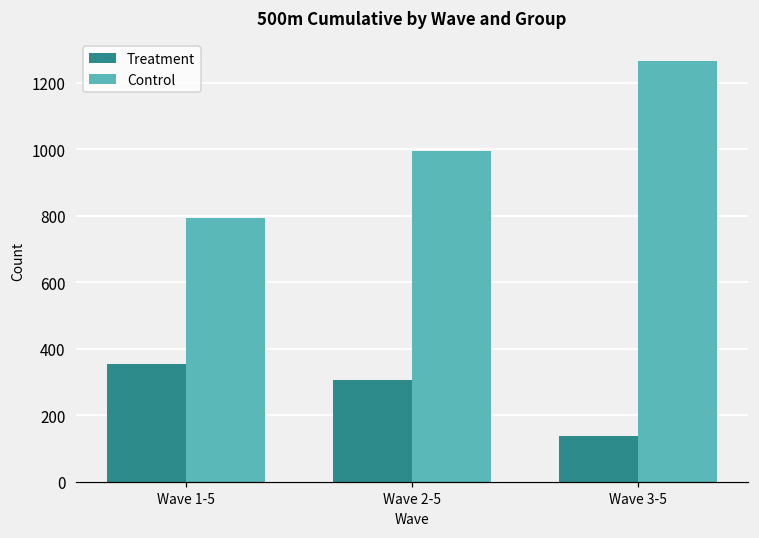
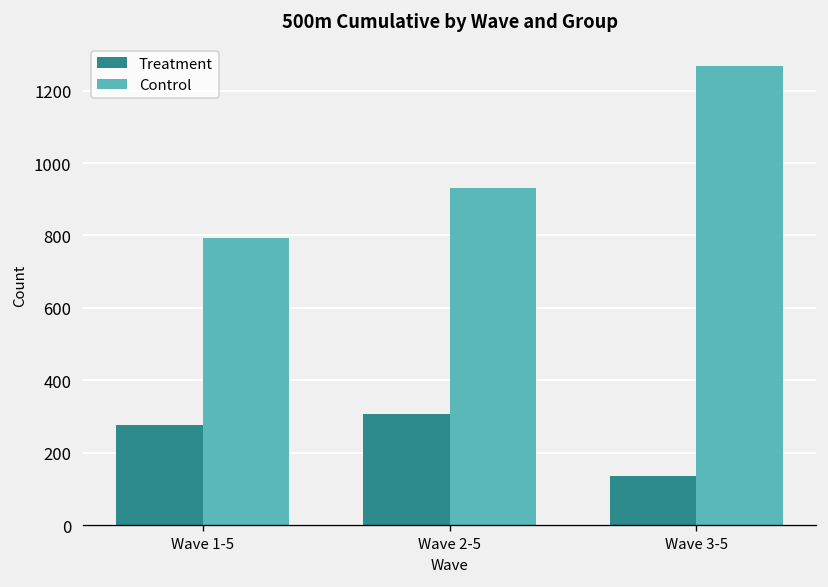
  {
    "Treatment": {
-     "Wave 1-5": 360,
+     "Wave 1-5": 280,
      "Wave 2-5": 310,
      "Wave 3-5": 140
    },
    "Control": {
      "Wave 1-5": 790,
-     "Wave 2-5": 1000,
+     "Wave 2-5": 930,
      "Wave 3-5": 1270
    }
  }
